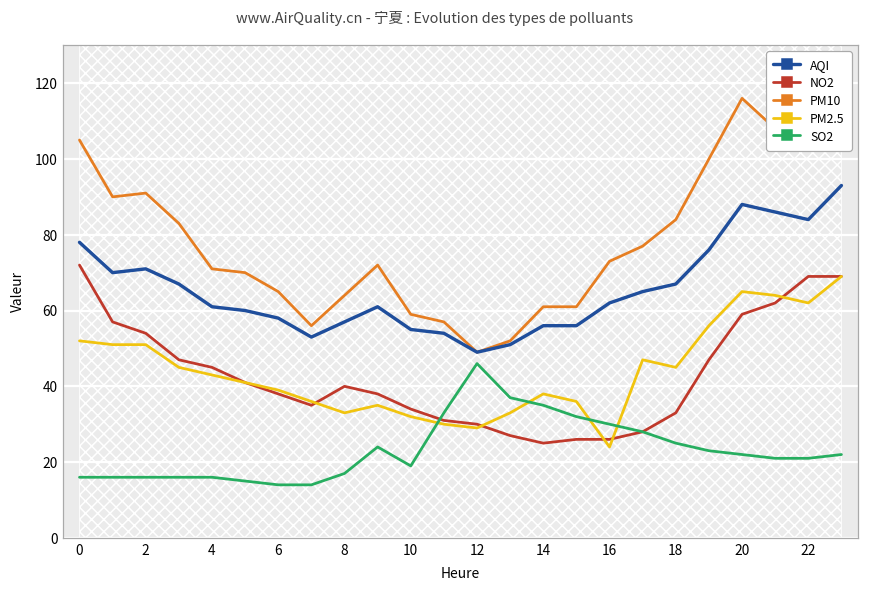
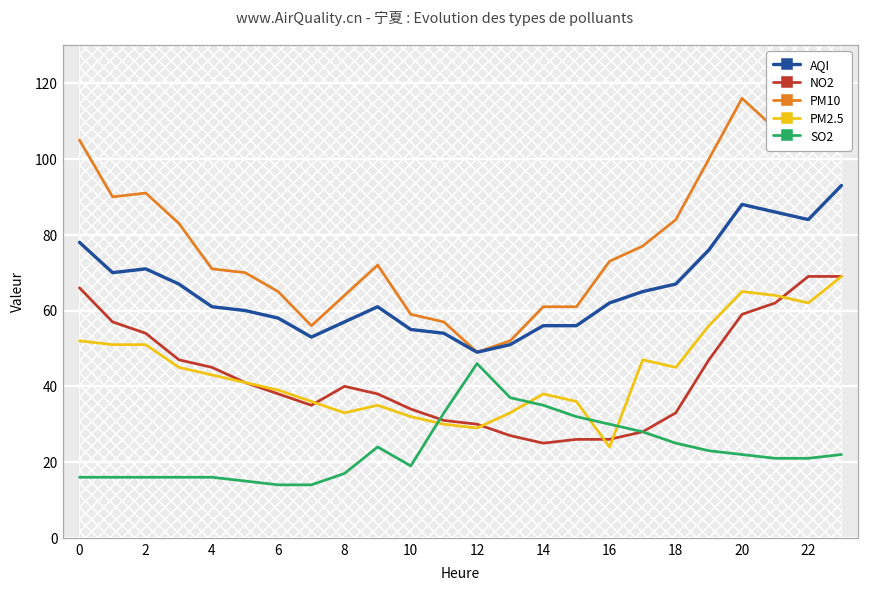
  {
    "AQI": {
      "0": 78,
      "2": 71,
      "4": 61,
      "6": 58,
      "8": 57,
      "10": 55,
      "14": 56,
      "16": 62,
      "18": 67,
      "20": 88,
      "22": 84
    },
    "NO2": {
-     "0": 72,
+     "0": 66,
      "2": 54,
      "4": 45,
      "6": 38,
      "8": 40,
      "10": 34,
      "12": 30,
      "14": 25,
      "16": 26,
      "18": 33,
      "20": 59,
      "22": 69
    },
    "PM10": {
      "0": 105,
      "2": 91,
      "4": 71,
      "6": 65,
      "8": 64,
      "10": 59,
      "14": 61,
      "16": 73,
      "18": 84,
      "20": 116
    },
    "PM2.5": {
      "0": 52,
      "2": 51,
      "4": 43,
      "6": 39,
      "8": 33,
      "10": 32,
      "12": 29,
      "14": 38,
      "16": 24,
      "18": 45,
      "20": 65,
      "22": 62
    },
    "SO2": {
      "0": 16,
      "2": 16,
      "4": 16,
      "6": 14,
      "8": 17,
      "10": 19,
      "12": 46,
      "14": 35,
      "16": 30,
      "18": 25,
      "20": 22,
      "22": 21
    }
  }
